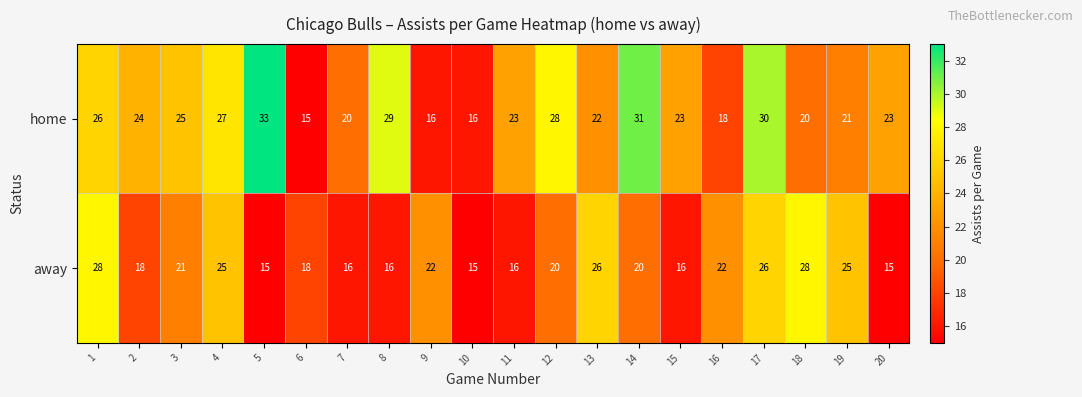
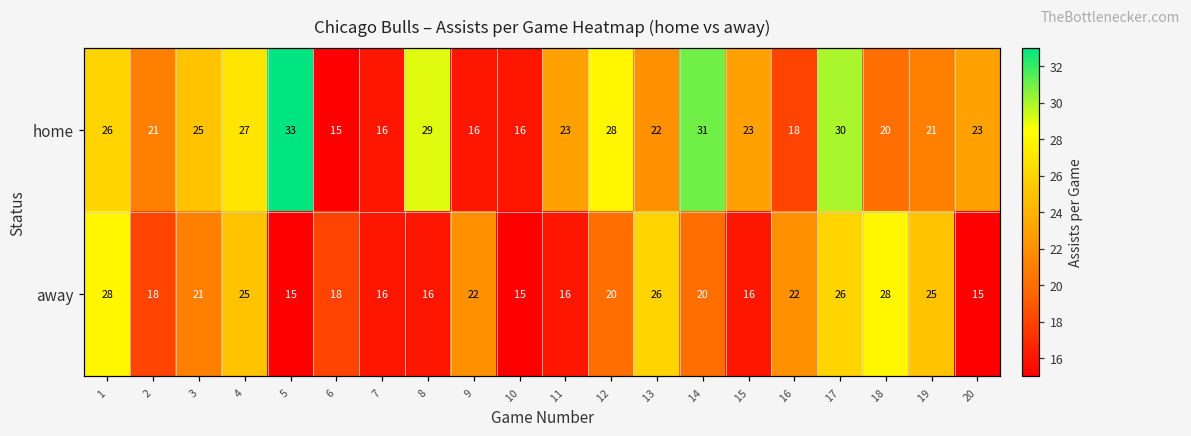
  {
    "home": {
      "1": 26,
-     "2": 24,
+     "2": 21,
      "3": 25,
      "4": 27,
      "5": 33,
      "6": 15,
-     "7": 20,
+     "7": 16,
      "8": 29,
      "9": 16,
      "10": 16,
      "11": 23,
      "12": 28,
      "13": 22,
      "14": 31,
      "15": 23,
      "16": 18,
      "17": 30,
      "18": 20,
      "19": 21,
      "20": 23
    },
    "away": {
      "1": 28,
      "2": 18,
      "3": 21,
      "4": 25,
      "5": 15,
      "6": 18,
      "7": 16,
      "8": 16,
      "9": 22,
      "10": 15,
      "11": 16,
      "12": 20,
      "13": 26,
      "14": 20,
      "15": 16,
      "16": 22,
      "17": 26,
      "18": 28,
      "19": 25,
      "20": 15
    }
  }
